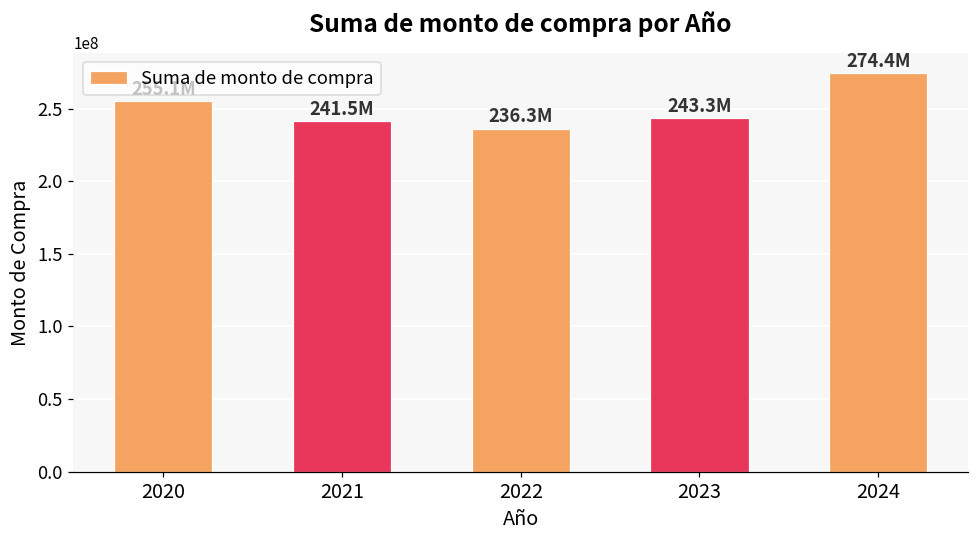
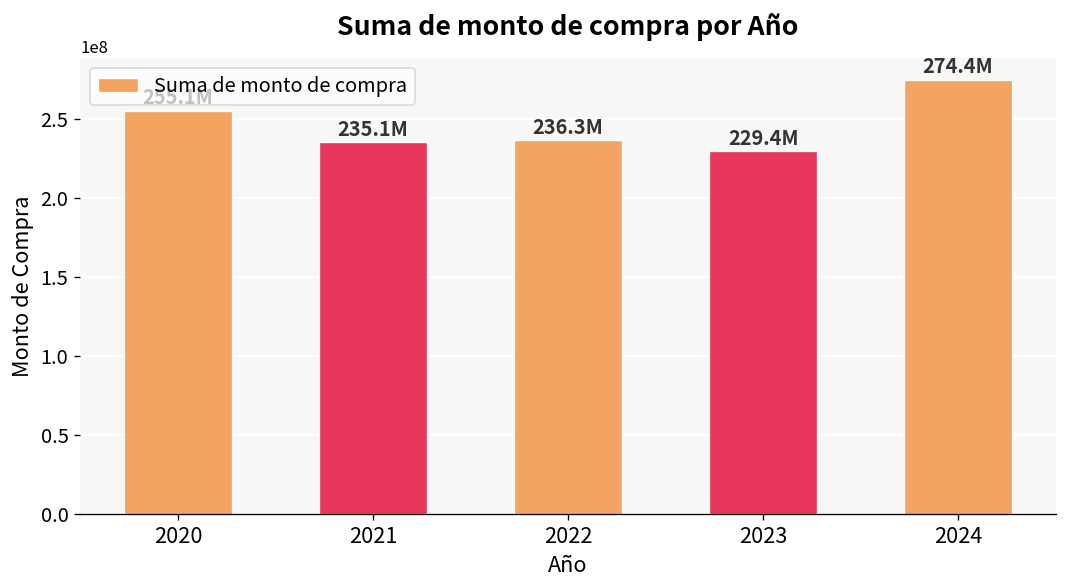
  {
-   "2021": "241.5M",
+   "2021": "235.1M",
    "2022": "236.3M",
-   "2023": "243.3M",
+   "2023": "229.4M",
    "2024": "274.4M"
  }
